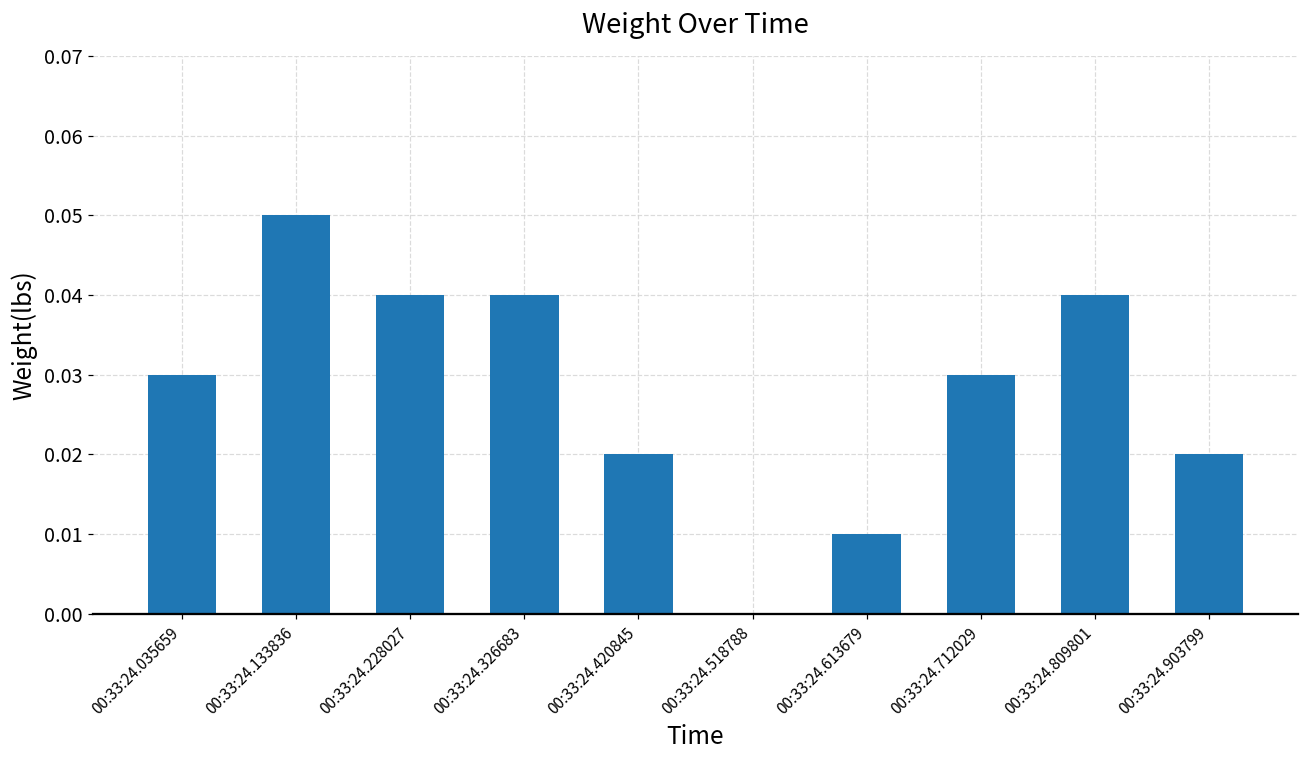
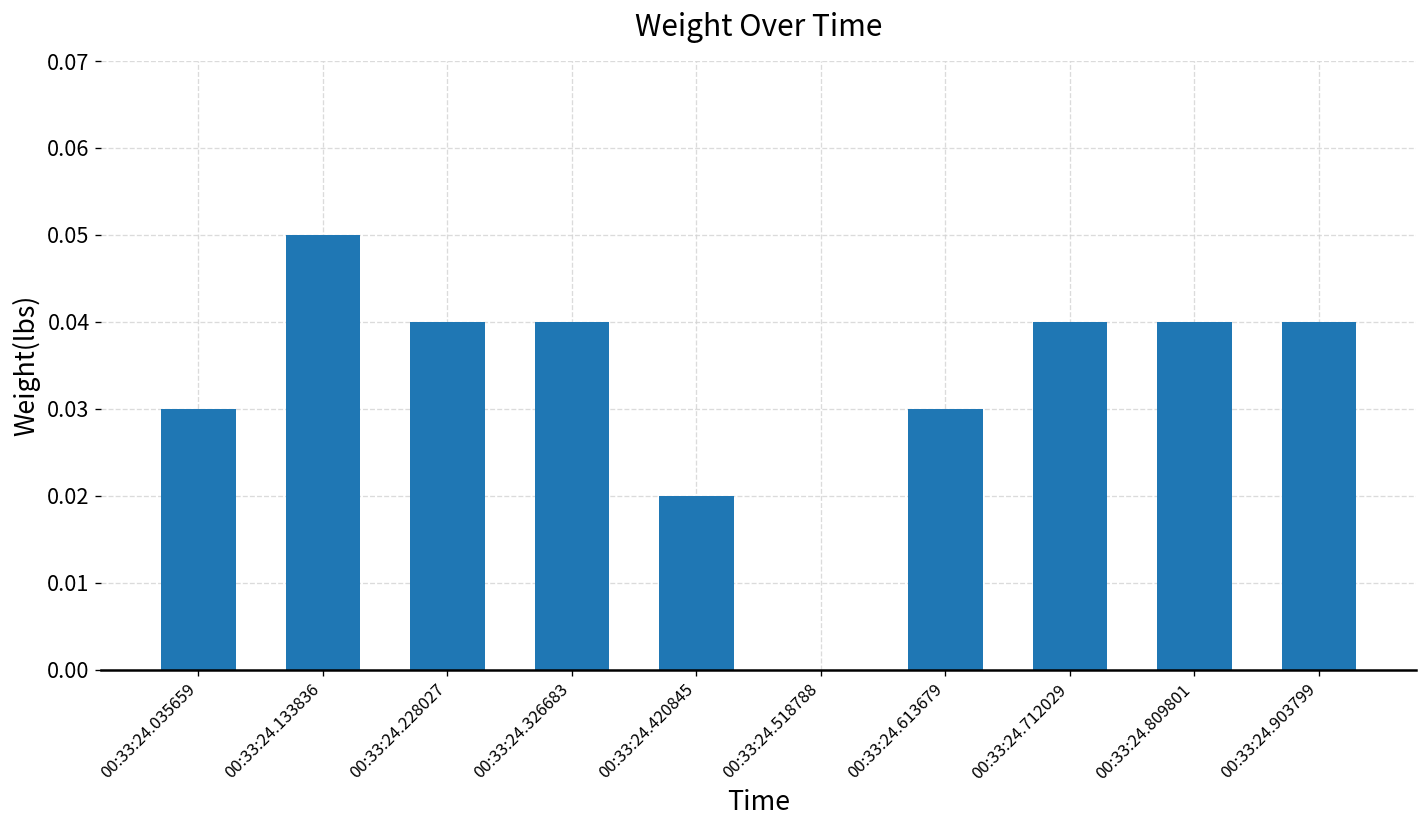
  {
    "00:33:24.035659": 0.03,
    "00:33:24.133836": 0.05,
    "00:33:24.228027": 0.04,
    "00:33:24.326683": 0.04,
    "00:33:24.420845": 0.02,
    "00:33:24.518788": 0.00,
-   "00:33:24.613679": 0.01,
-   "00:33:24.712029": 0.03,
+   "00:33:24.613679": 0.03,
+   "00:33:24.712029": 0.04,
    "00:33:24.809801": 0.04,
-   "00:33:24.903799": 0.02
+   "00:33:24.903799": 0.04
  }
